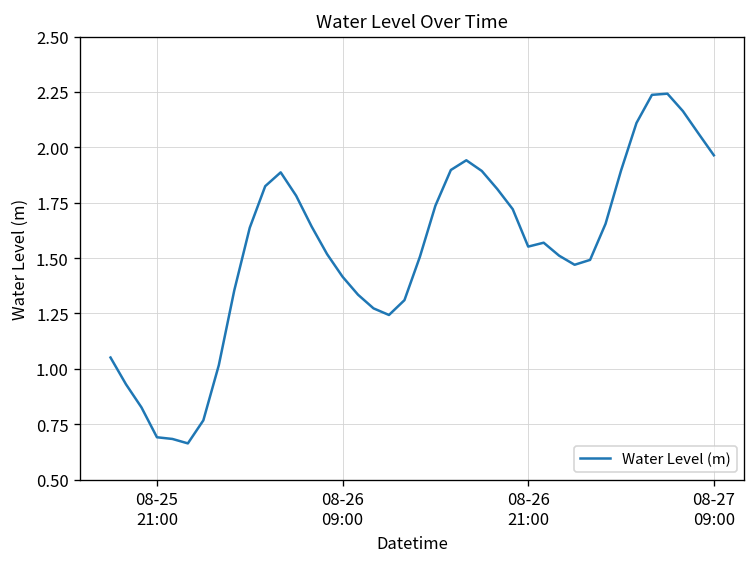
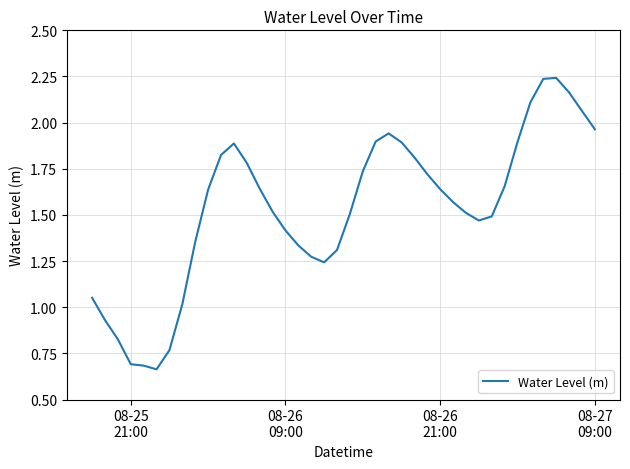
  {
    "08-25 21:00": 0.69,
    "08-26 09:00": 1.42,
-   "08-26 21:00": 1.55,
+   "08-26 21:00": 1.64,
    "08-27 09:00": 1.96
  }
